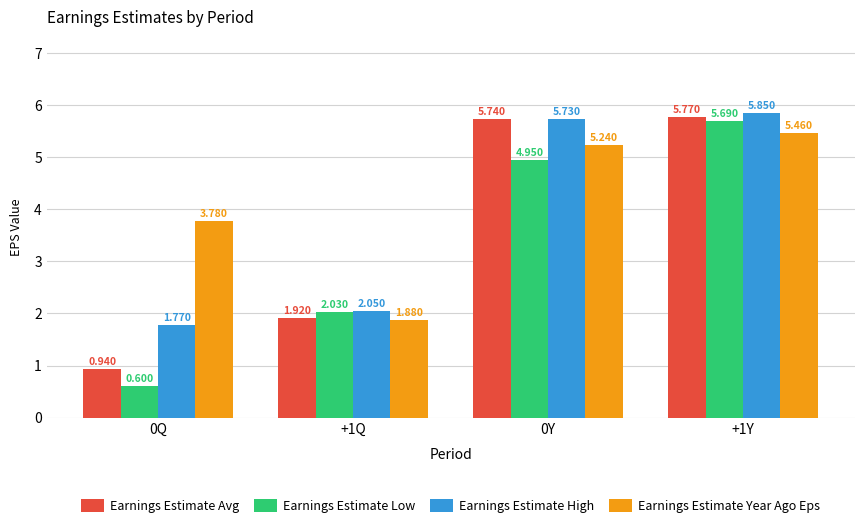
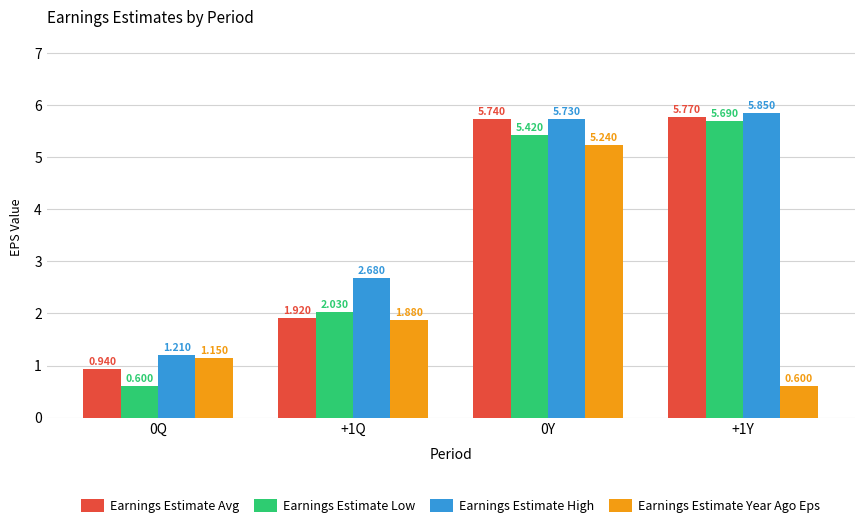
  {
    "Earnings Estimate Avg": {
      "0Q": 0.940,
      "+1Q": 1.920,
      "0Y": 5.740,
      "+1Y": 5.770
    },
    "Earnings Estimate Low": {
      "0Q": 0.600,
      "+1Q": 2.030,
-     "0Y": 4.950,
+     "0Y": 5.420,
      "+1Y": 5.690
    },
    "Earnings Estimate High": {
-     "0Q": 1.770,
-     "+1Q": 2.050,
+     "0Q": 1.210,
+     "+1Q": 2.680,
      "0Y": 5.730,
      "+1Y": 5.850
    },
    "Earnings Estimate Year Ago Eps": {
-     "0Q": 3.780,
+     "0Q": 1.150,
      "+1Q": 1.880,
      "0Y": 5.240,
-     "+1Y": 5.460
+     "+1Y": 0.600
    }
  }
